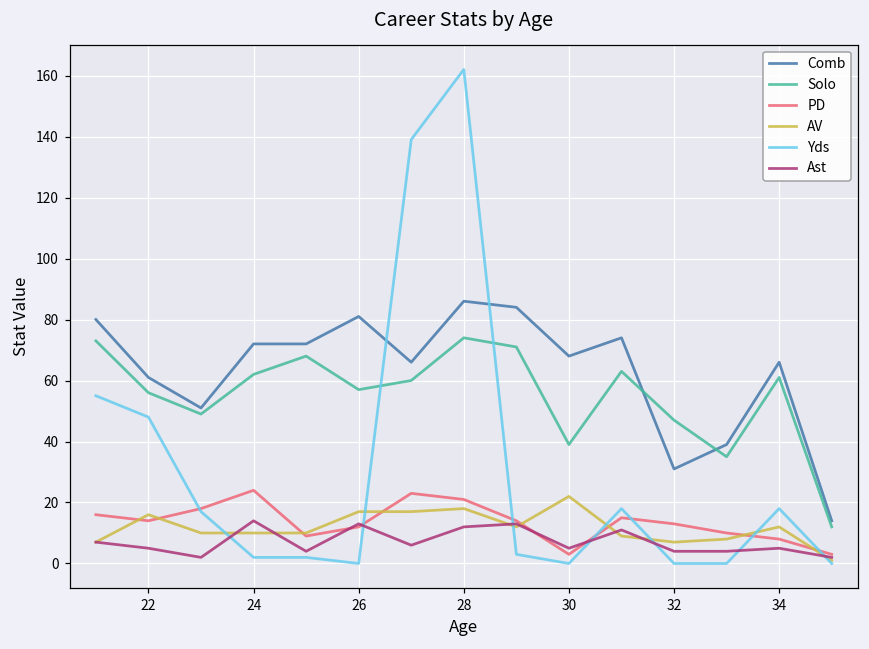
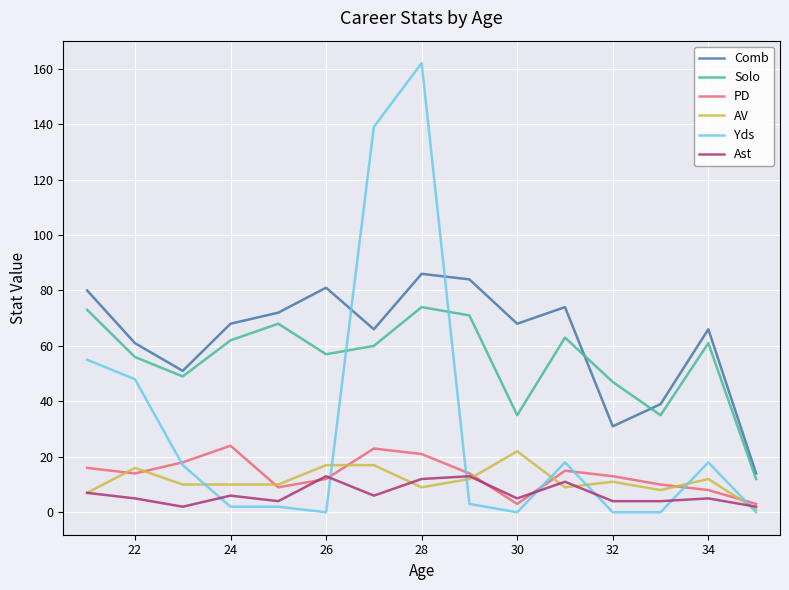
  {
    "Comb": {
      "22": 61,
-     "24": 72,
+     "24": 68,
      "26": 81,
      "28": 86,
      "30": 68,
      "32": 31,
      "34": 66
    },
    "Solo": {
      "22": 56,
      "24": 62,
      "26": 57,
      "28": 74,
-     "30": 39,
+     "30": 35,
      "32": 47,
      "34": 61
    },
    "PD": {
      "22": 14,
      "24": 24,
      "26": 12,
      "28": 21,
      "30": 3,
      "32": 13,
      "34": 8
    },
    "AV": {
      "22": 16,
      "24": 10,
      "26": 17,
-     "28": 18,
+     "28": 9,
      "30": 22,
-     "32": 7,
+     "32": 11,
      "34": 12
    },
    "Yds": {
      "22": 48,
      "24": 2,
      "26": 0,
      "28": 162,
      "30": 0,
      "32": 0,
      "34": 18
    },
    "Ast": {
      "22": 5,
-     "24": 14,
+     "24": 6,
      "26": 13,
      "28": 12,
      "30": 5,
      "32": 4,
      "34": 5
    }
  }
